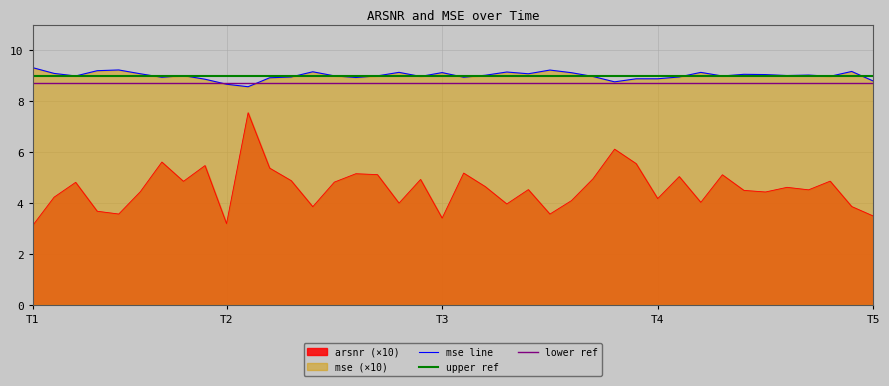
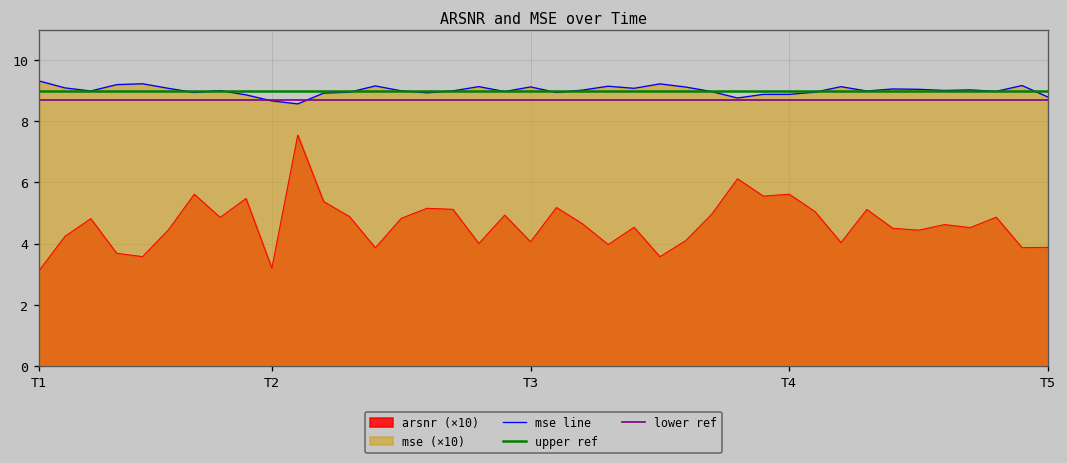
  {
    "arsnr (×10)": {
      "T1": 3.1,
      "T2": 3.2,
-     "T3": 3.4,
-     "T4": 4.2,
-     "T5": 3.5
+     "T3": 4.1,
+     "T4": 5.6,
+     "T5": 3.9
    },
    "mse (×10)": {
      "T1": 9.3,
      "T2": 8.7,
      "T3": 9.1,
      "T4": 8.9,
      "T5": 8.8
    }
  }
